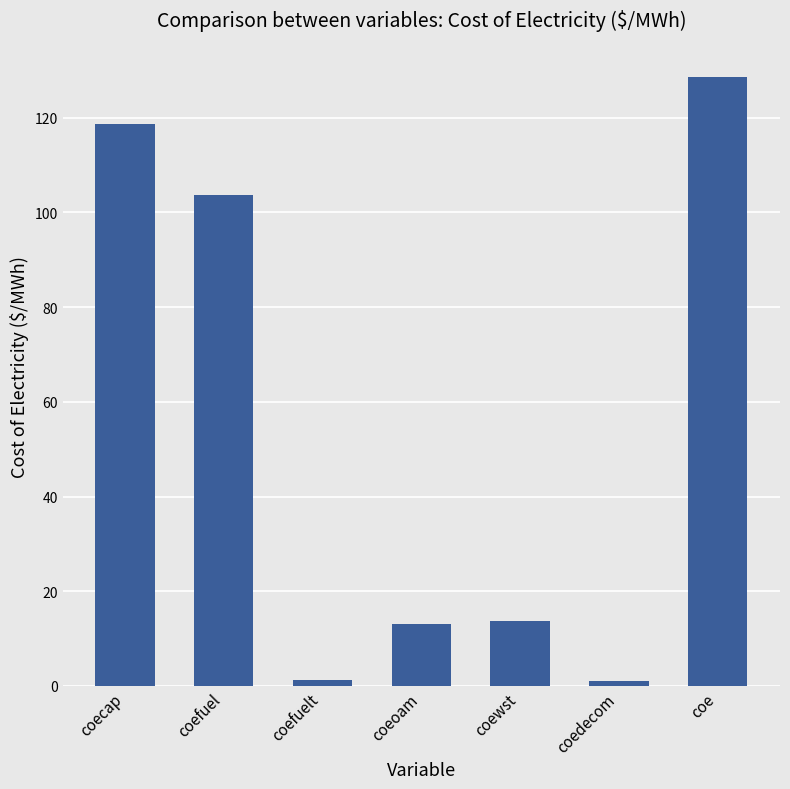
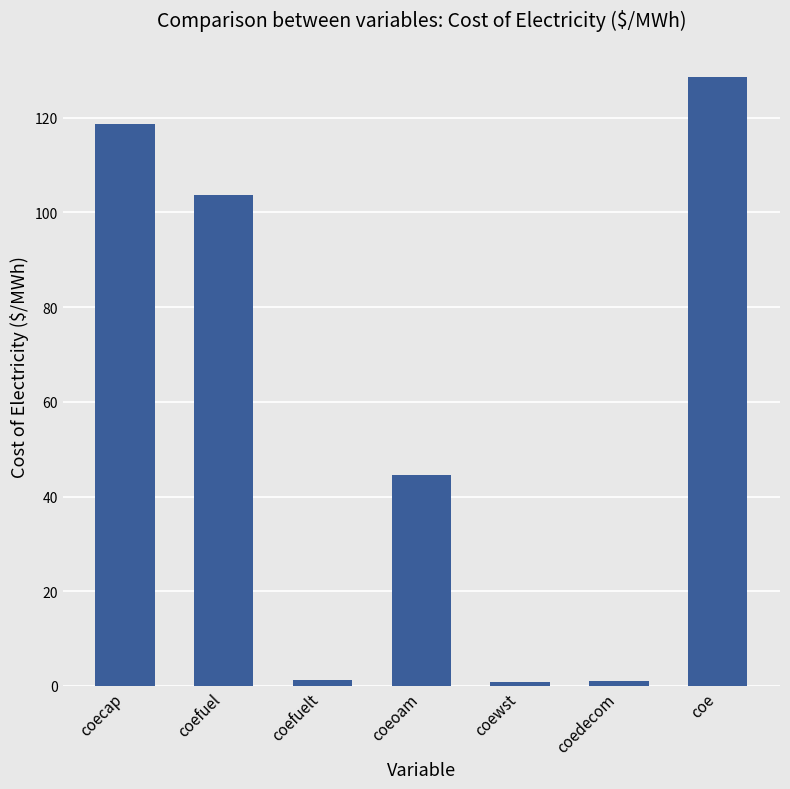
  {
    "coecap": 119,
    "coefuel": 104,
    "coefuelt": 1,
-   "coeoam": 13,
-   "coewst": 14,
+   "coeoam": 44,
+   "coewst": 1,
    "coedecom": 1,
    "coe": 129
  }
